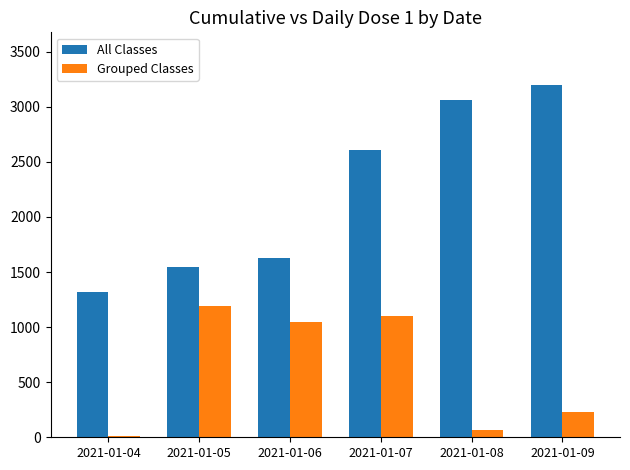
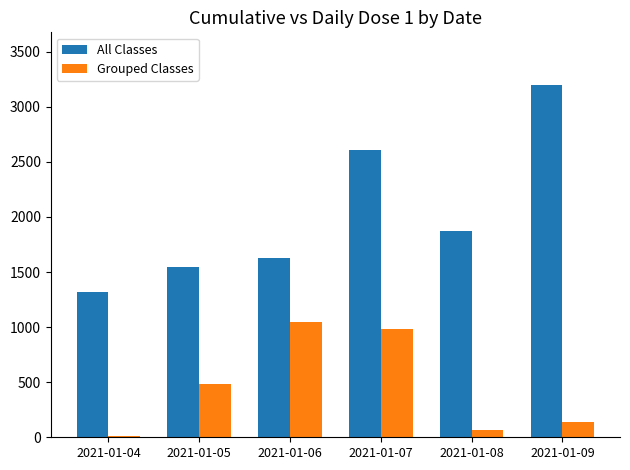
  {
    "All Classes": {
      "2021-01-04": 1320,
      "2021-01-05": 1550,
      "2021-01-06": 1630,
      "2021-01-07": 2610,
-     "2021-01-08": 3060,
+     "2021-01-08": 1870,
      "2021-01-09": 3200
    },
    "Grouped Classes": {
-     "2021-01-05": 1200,
+     "2021-01-05": 490,
      "2021-01-06": 1050,
-     "2021-01-07": 1100,
+     "2021-01-07": 980,
      "2021-01-08": 60,
-     "2021-01-09": 230
+     "2021-01-09": 140
    }
  }
